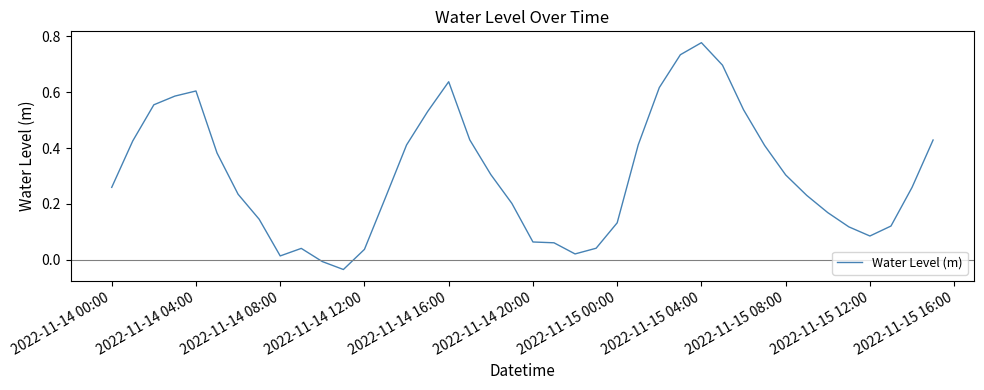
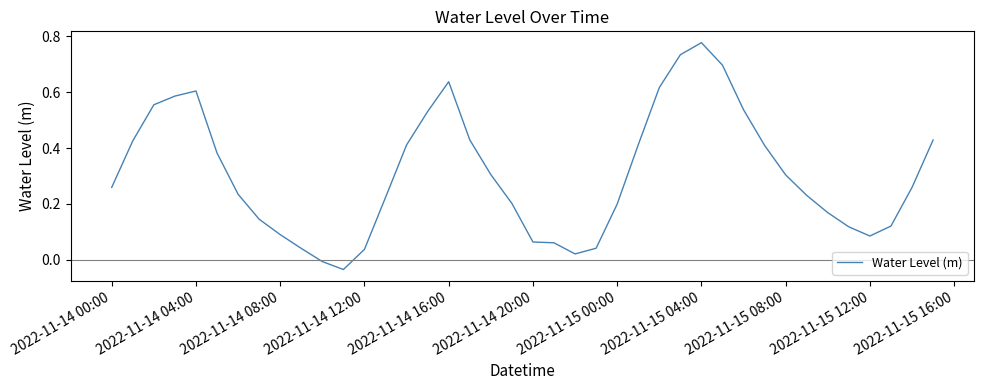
  {
    "2022-11-14 00:00": 0.26,
    "2022-11-14 04:00": 0.60,
-   "2022-11-14 08:00": 0.01,
+   "2022-11-14 08:00": 0.09,
    "2022-11-14 12:00": 0.04,
    "2022-11-14 16:00": 0.64,
    "2022-11-14 20:00": 0.06,
-   "2022-11-15 00:00": 0.13,
+   "2022-11-15 00:00": 0.20,
    "2022-11-15 04:00": 0.78,
    "2022-11-15 08:00": 0.30,
    "2022-11-15 12:00": 0.09
  }
